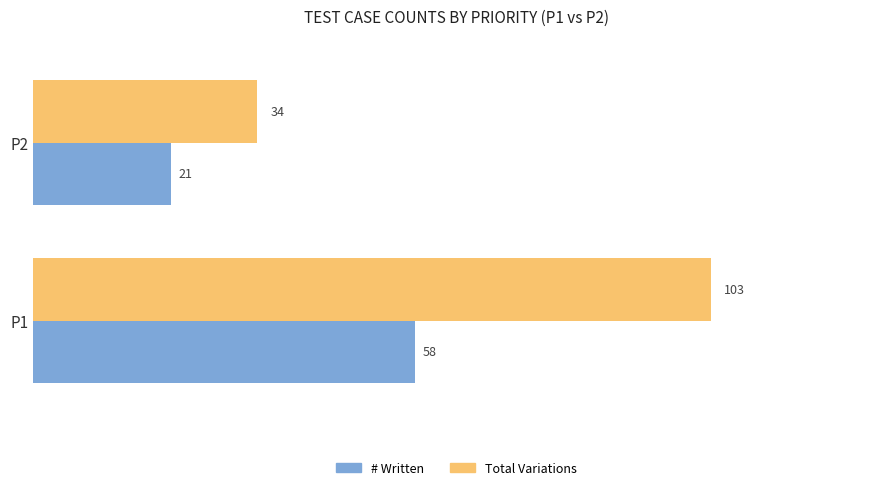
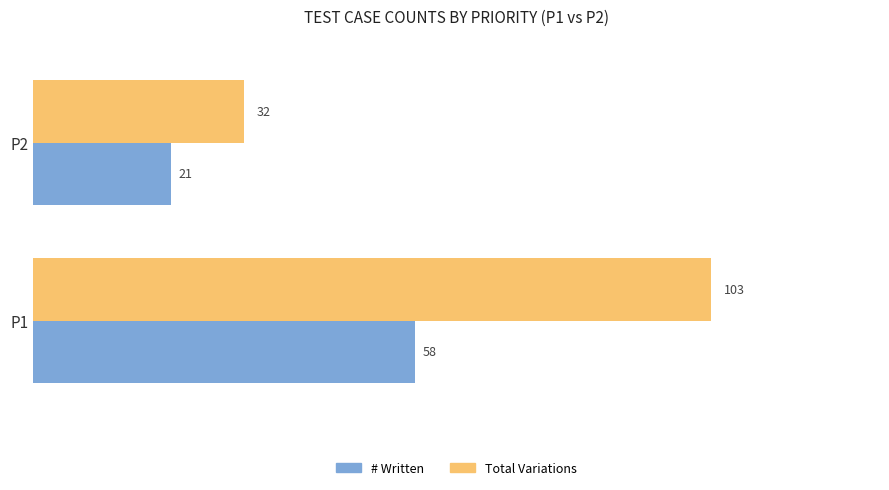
  {
    "# Written": {
      "P2": 21,
      "P1": 58
    },
    "Total Variations": {
-     "P2": 34,
+     "P2": 32,
      "P1": 103
    }
  }
